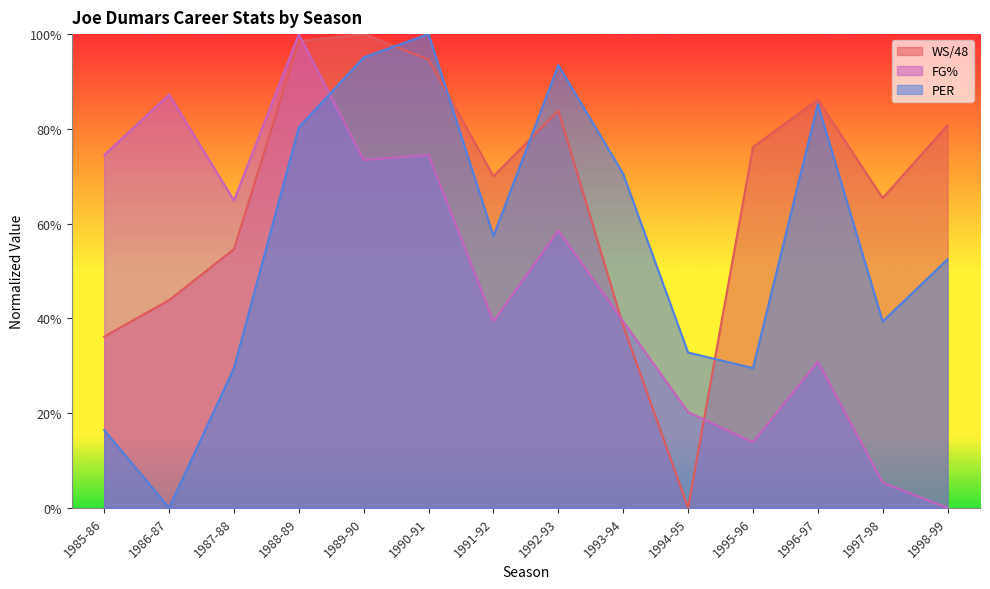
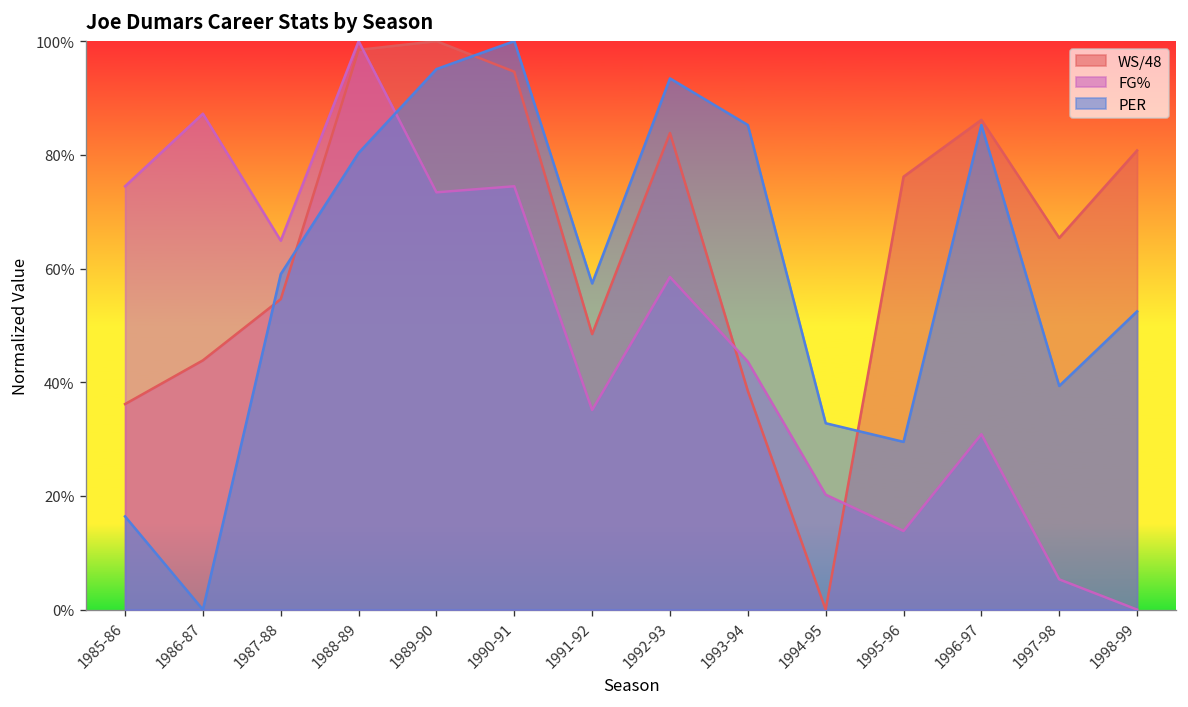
  {
    "WS/48": {
      "1985-86": "36%",
      "1986-87": "44%",
      "1987-88": "55%",
      "1988-89": "98%",
      "1989-90": "100%",
      "1990-91": "95%",
-     "1991-92": "70%",
+     "1991-92": "48%",
      "1992-93": "84%",
      "1993-94": "38%",
      "1994-95": "0%",
      "1995-96": "76%",
      "1996-97": "86%",
      "1997-98": "65%",
      "1998-99": "81%"
    },
    "FG%": {
      "1985-86": "74%",
      "1986-87": "87%",
      "1987-88": "65%",
      "1988-89": "100%",
      "1989-90": "73%",
      "1990-91": "74%",
-     "1991-92": "39%",
+     "1991-92": "35%",
      "1992-93": "59%",
-     "1993-94": "39%",
+     "1993-94": "44%",
      "1994-95": "20%",
      "1995-96": "14%",
      "1996-97": "31%",
      "1997-98": "5%",
      "1998-99": "0%"
    },
    "PER": {
      "1985-86": "16%",
      "1986-87": "0%",
-     "1987-88": "30%",
+     "1987-88": "59%",
      "1988-89": "80%",
      "1989-90": "95%",
      "1990-91": "100%",
      "1991-92": "57%",
      "1992-93": "93%",
-     "1993-94": "70%",
+     "1993-94": "85%",
      "1994-95": "33%",
      "1995-96": "30%",
      "1996-97": "85%",
      "1997-98": "39%",
      "1998-99": "52%"
    }
  }
